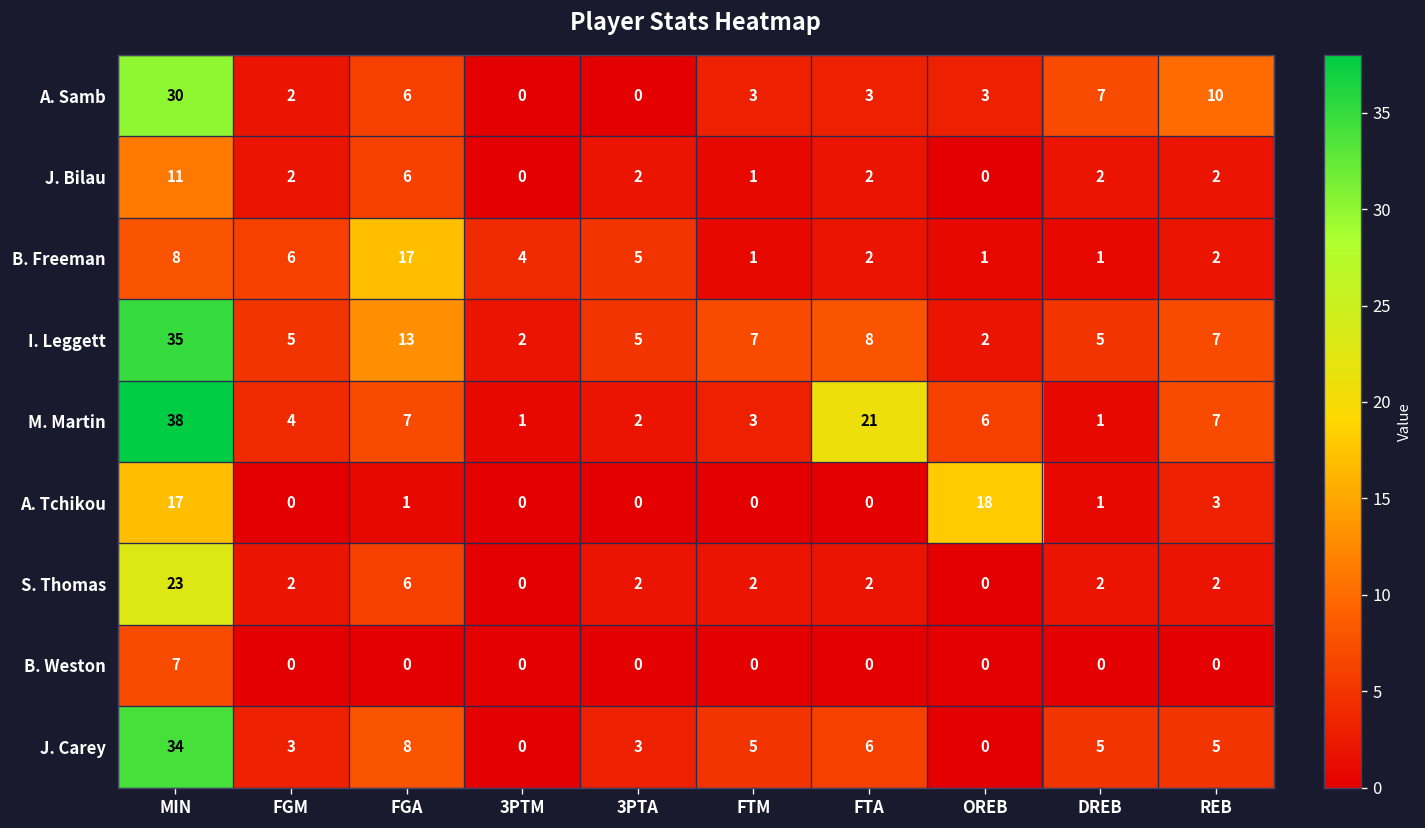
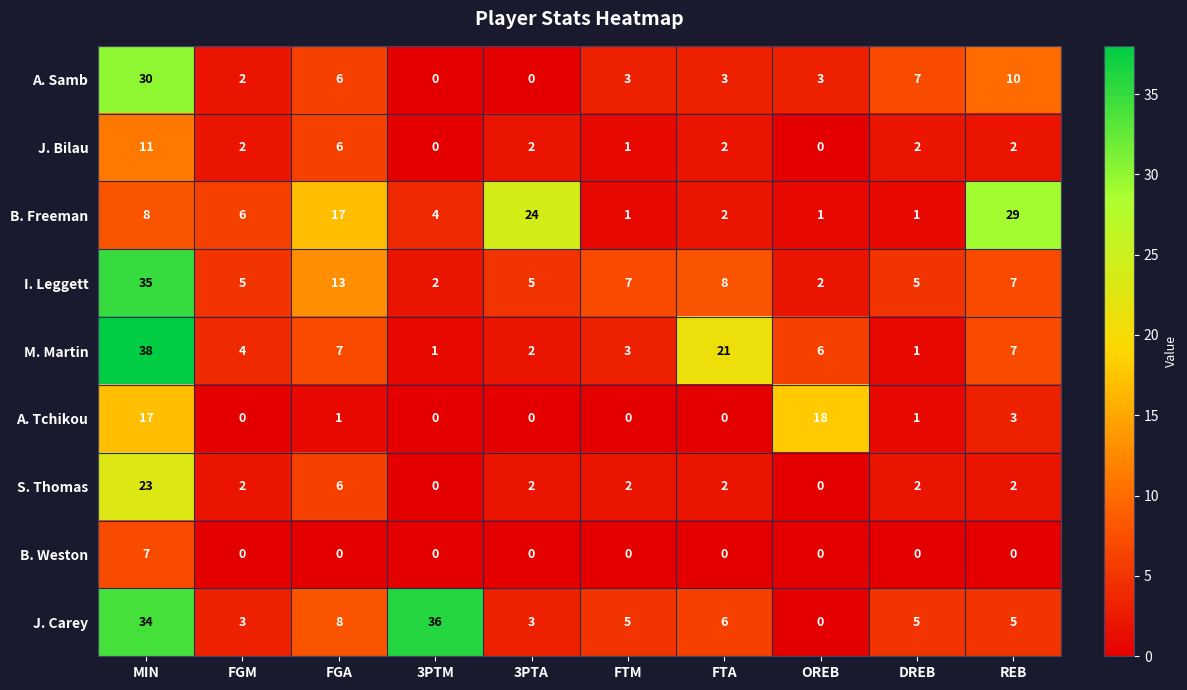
  {
    "A. Samb": {
      "MIN": 30,
      "FGM": 2,
      "FGA": 6,
      "3PTM": 0,
      "3PTA": 0,
      "FTM": 3,
      "FTA": 3,
      "OREB": 3,
      "DREB": 7,
      "REB": 10
    },
    "J. Bilau": {
      "MIN": 11,
      "FGM": 2,
      "FGA": 6,
      "3PTM": 0,
      "3PTA": 2,
      "FTM": 1,
      "FTA": 2,
      "OREB": 0,
      "DREB": 2,
      "REB": 2
    },
    "B. Freeman": {
      "MIN": 8,
      "FGM": 6,
      "FGA": 17,
      "3PTM": 4,
-     "3PTA": 5,
+     "3PTA": 24,
      "FTM": 1,
      "FTA": 2,
      "OREB": 1,
      "DREB": 1,
-     "REB": 2
+     "REB": 29
    },
    "I. Leggett": {
      "MIN": 35,
      "FGM": 5,
      "FGA": 13,
      "3PTM": 2,
      "3PTA": 5,
      "FTM": 7,
      "FTA": 8,
      "OREB": 2,
      "DREB": 5,
      "REB": 7
    },
    "M. Martin": {
      "MIN": 38,
      "FGM": 4,
      "FGA": 7,
      "3PTM": 1,
      "3PTA": 2,
      "FTM": 3,
      "FTA": 21,
      "OREB": 6,
      "DREB": 1,
      "REB": 7
    },
    "A. Tchikou": {
      "MIN": 17,
      "FGM": 0,
      "FGA": 1,
      "3PTM": 0,
      "3PTA": 0,
      "FTM": 0,
      "FTA": 0,
      "OREB": 18,
      "DREB": 1,
      "REB": 3
    },
    "S. Thomas": {
      "MIN": 23,
      "FGM": 2,
      "FGA": 6,
      "3PTM": 0,
      "3PTA": 2,
      "FTM": 2,
      "FTA": 2,
      "OREB": 0,
      "DREB": 2,
      "REB": 2
    },
    "B. Weston": {
      "MIN": 7,
      "FGM": 0,
      "FGA": 0,
      "3PTM": 0,
      "3PTA": 0,
      "FTM": 0,
      "FTA": 0,
      "OREB": 0,
      "DREB": 0,
      "REB": 0
    },
    "J. Carey": {
      "MIN": 34,
      "FGM": 3,
      "FGA": 8,
-     "3PTM": 0,
+     "3PTM": 36,
      "3PTA": 3,
      "FTM": 5,
      "FTA": 6,
      "OREB": 0,
      "DREB": 5,
      "REB": 5
    }
  }
